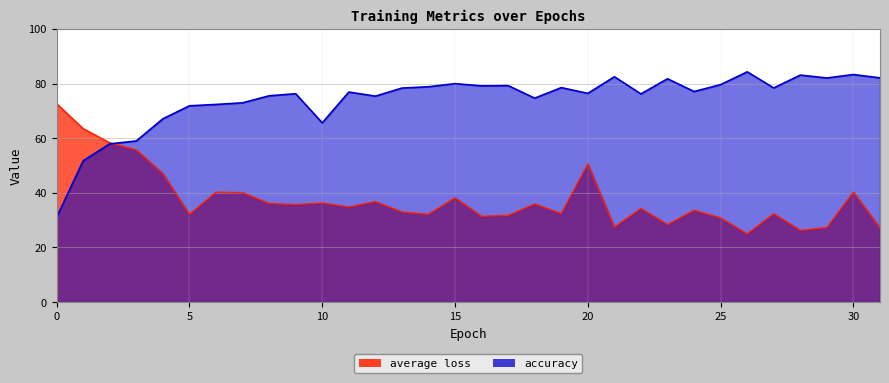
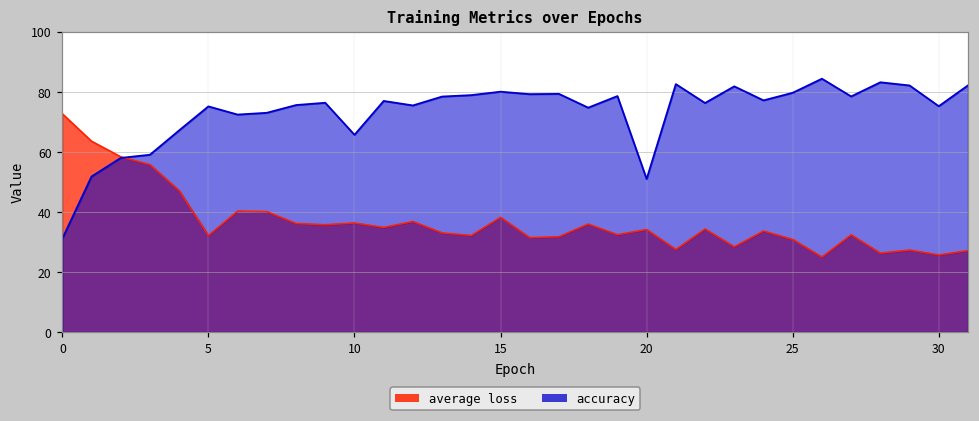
  {
    "average loss": {
      "0": 73,
      "5": 32,
      "10": 36,
      "15": 38,
-     "20": 51,
+     "20": 34,
      "25": 31,
-     "30": 40
+     "30": 26
    },
    "accuracy": {
      "0": 31,
-     "5": 72,
+     "5": 75,
      "10": 66,
      "15": 80,
-     "20": 76,
+     "20": 51,
      "25": 80,
-     "30": 83
+     "30": 75
    }
  }
